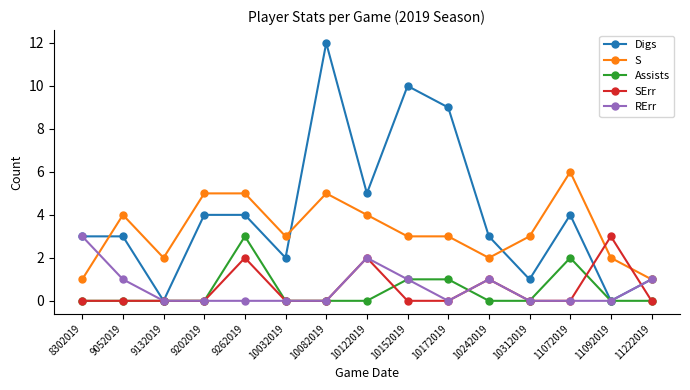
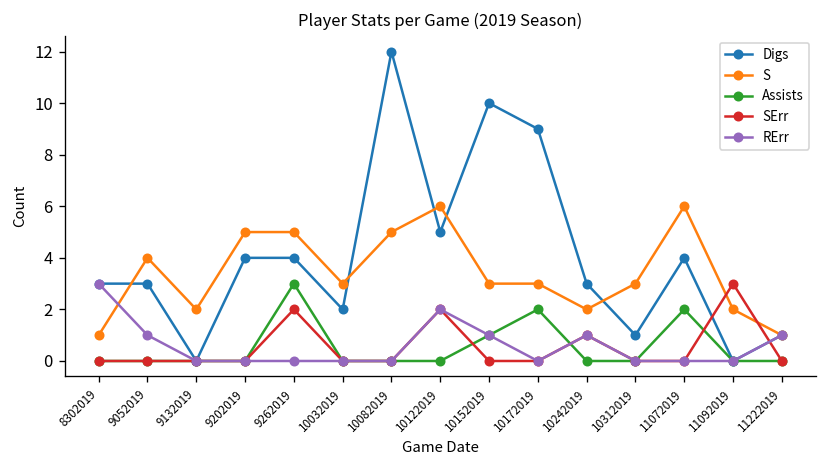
  {
    "Digs": {
      "9052019": 3,
      "9202019": 4,
      "9262019": 4,
      "10032019": 2,
      "10082019": 12,
      "10122019": 5,
      "10152019": 10,
      "10172019": 9,
      "10242019": 3,
      "10312019": 1,
      "11072019": 4
    },
    "S": {
      "8302019": 1,
      "9052019": 4,
      "9132019": 2,
      "9202019": 5,
      "9262019": 5,
      "10032019": 3,
      "10082019": 5,
-     "10122019": 4,
+     "10122019": 6,
      "10152019": 3,
      "10172019": 3,
      "10242019": 2,
      "10312019": 3,
      "11072019": 6,
      "11092019": 2
    },
    "Assists": {
      "9262019": 3,
      "10122019": 0,
-     "10172019": 1,
+     "10172019": 2,
      "10242019": 0,
      "11072019": 2
    },
    "SErr": {
      "9262019": 2,
      "10152019": 0,
      "11092019": 3
    },
    "RErr": {
      "9052019": 1,
      "9262019": 0
    }
  }
